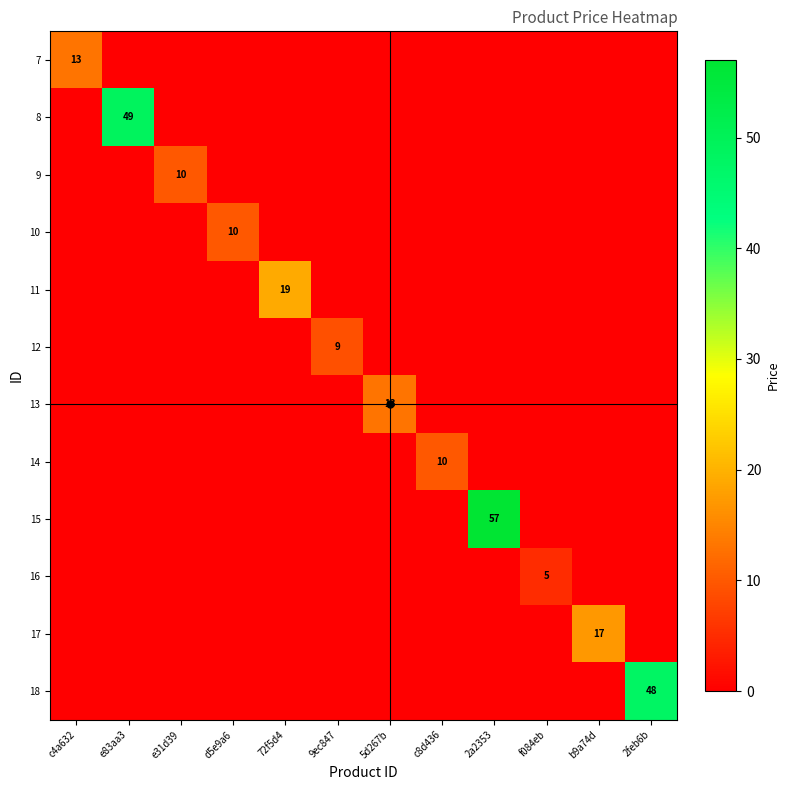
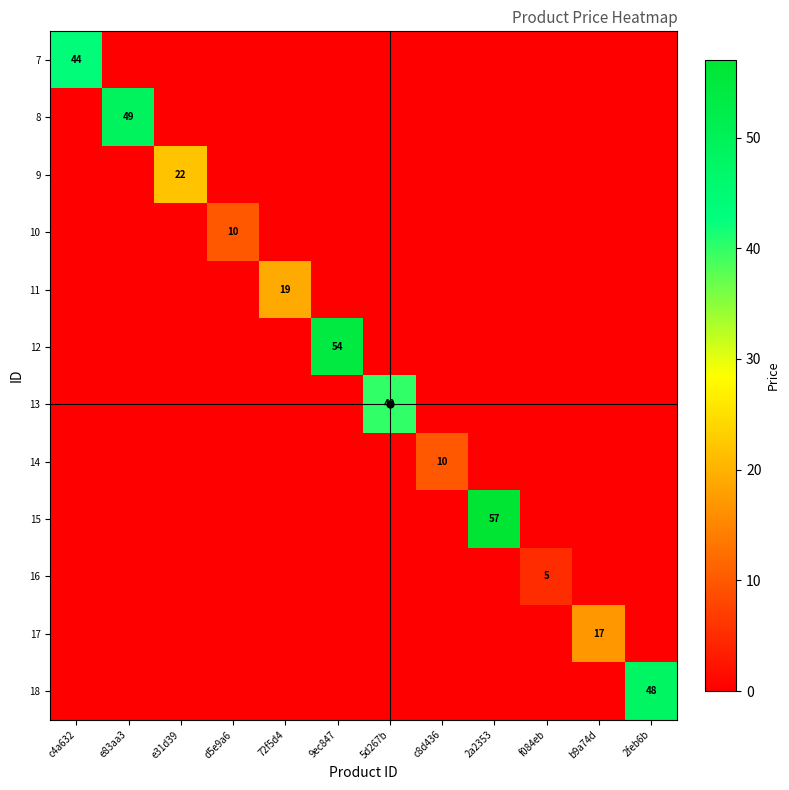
  {
    "7": {
-     "c4a632": 13
+     "c4a632": 44
    },
    "8": {
      "e83aa3": 49
    },
    "9": {
-     "e31d39": 10
+     "e31d39": 22
    },
    "10": {
      "d5e9a6": 10
    },
    "11": {
      "72f5d4": 19
    },
    "12": {
-     "9ec847": 9
+     "9ec847": 54
    },
    "13": {
-     "5d267b": 13
+     "5d267b": 40
    },
    "14": {
      "c8d436": 10
    },
    "15": {
      "2a2353": 57
    },
    "16": {
      "f084eb": 5
    },
    "17": {
      "b9a74d": 17
    },
    "18": {
      "2feb6b": 48
    }
  }
